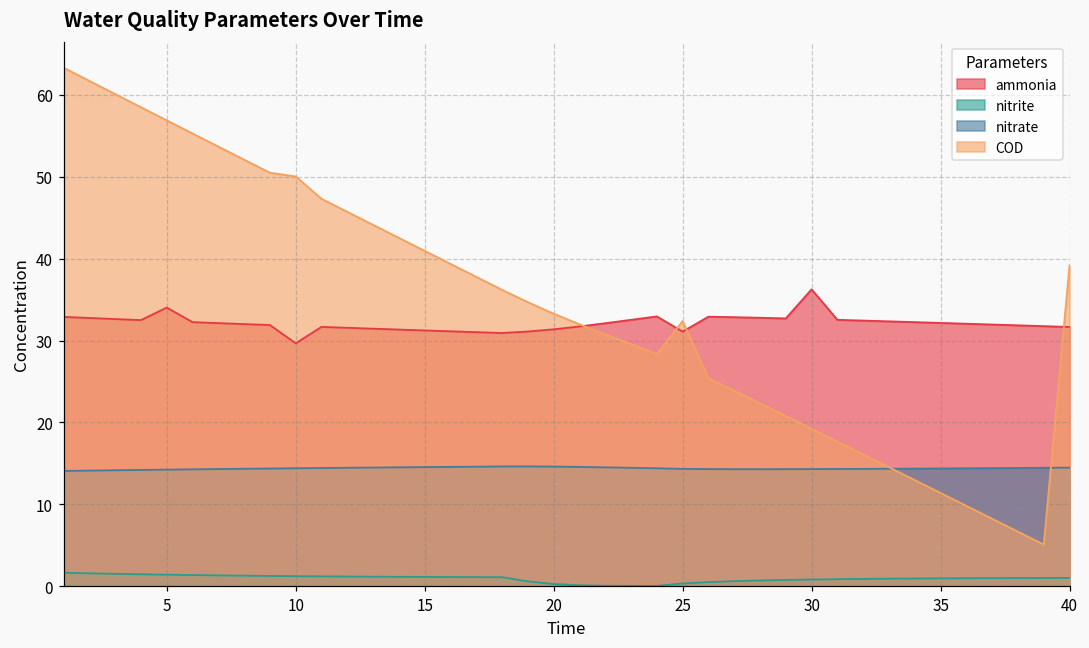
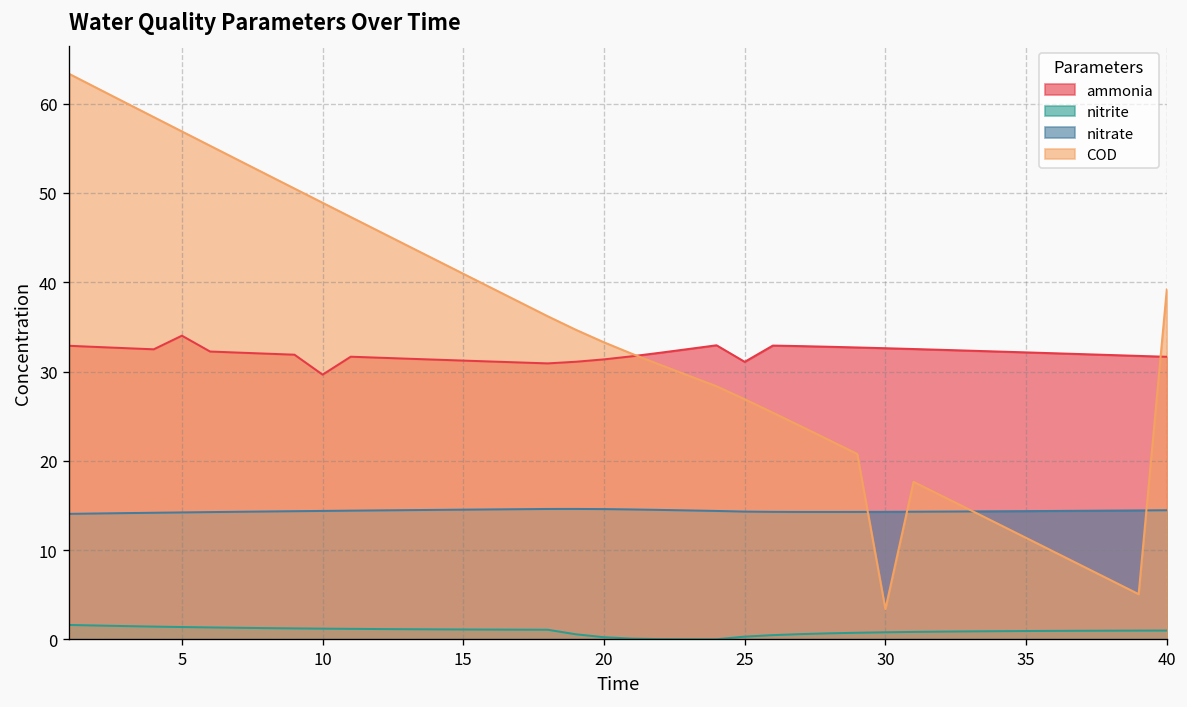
  {
    "ammonia": {
      "5": 34,
      "10": 30,
      "15": 31,
      "20": 31,
      "25": 31,
-     "30": 36,
+     "30": 33,
      "35": 32,
      "40": 32
    },
    "COD": {
      "5": 57,
-     "10": 50,
+     "10": 49,
      "15": 41,
      "20": 33,
-     "25": 32,
-     "30": 19,
+     "25": 27,
+     "30": 3,
      "35": 11,
      "40": 39
    }
  }
